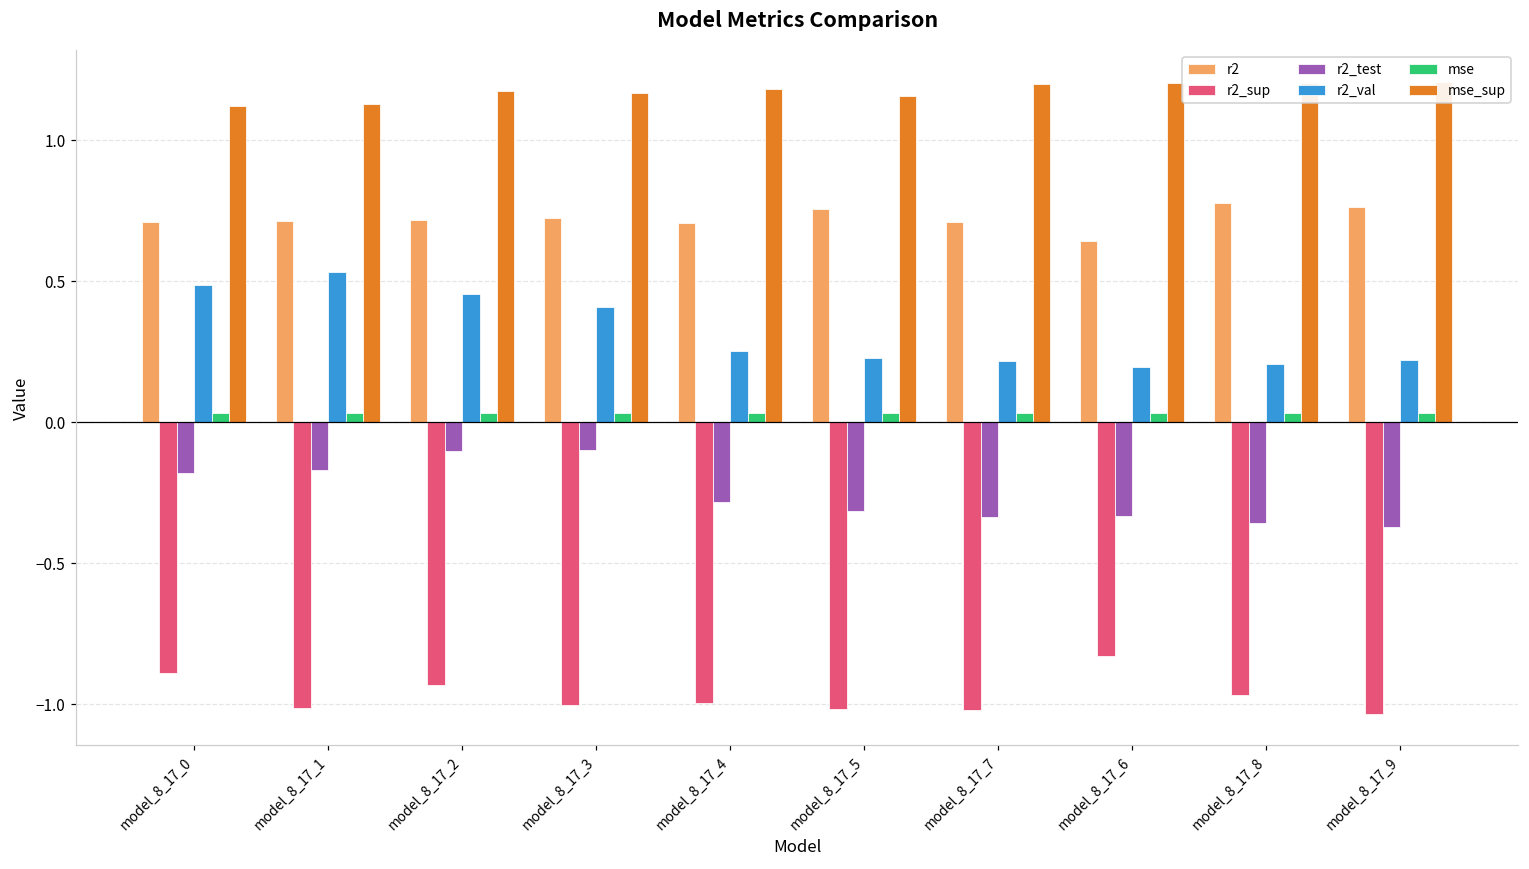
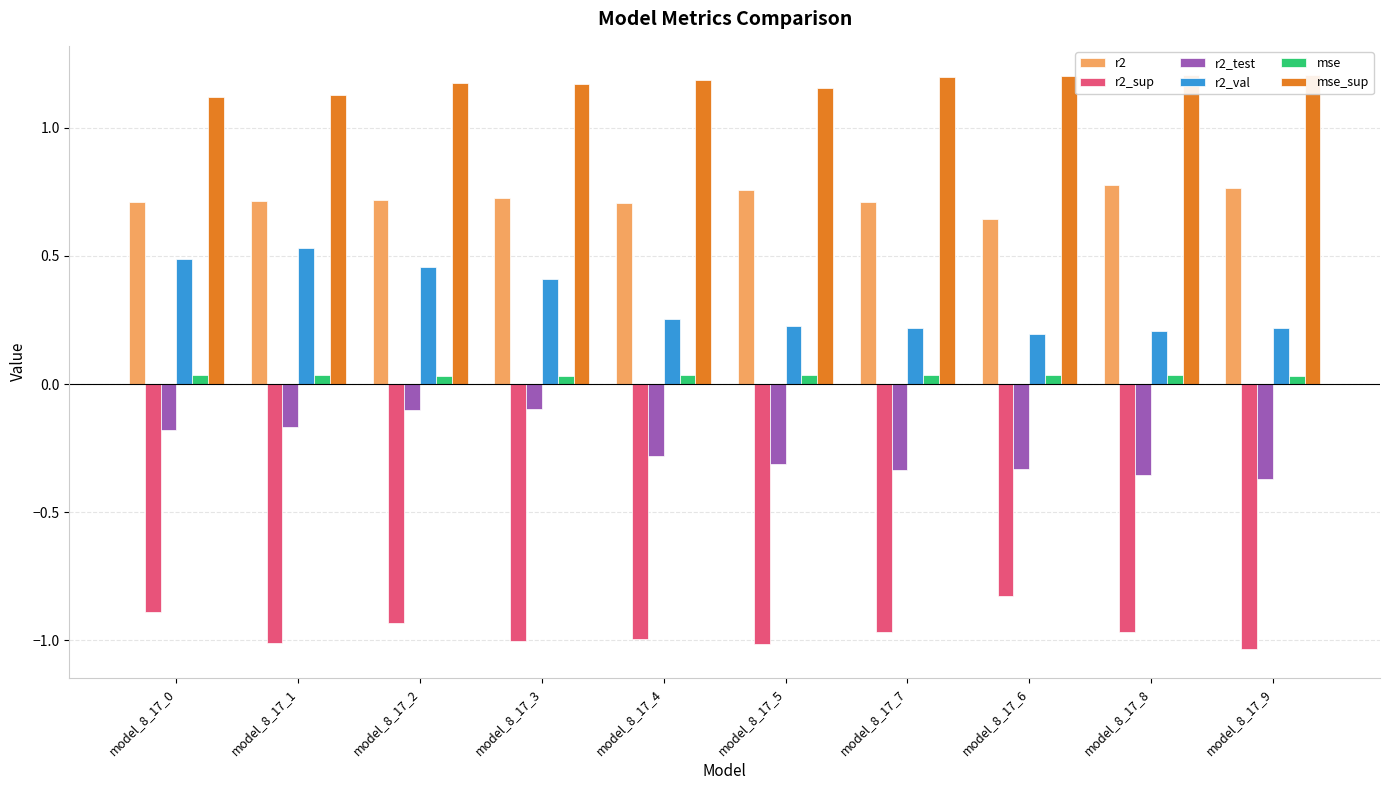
  {
    "r2": {
      "model_8_17_0": 0.71,
      "model_8_17_1": 0.72,
      "model_8_17_2": 0.72,
      "model_8_17_3": 0.73,
      "model_8_17_4": 0.71,
      "model_8_17_5": 0.76,
      "model_8_17_7": 0.71,
      "model_8_17_6": 0.64,
      "model_8_17_8": 0.78,
      "model_8_17_9": 0.76
    },
    "r2_sup": {
      "model_8_17_0": -0.89,
      "model_8_17_1": -1.01,
      "model_8_17_2": -0.93,
      "model_8_17_3": -1.00,
      "model_8_17_4": -0.99,
      "model_8_17_5": -1.02,
-     "model_8_17_7": -1.02,
+     "model_8_17_7": -0.97,
      "model_8_17_6": -0.83,
      "model_8_17_8": -0.97,
      "model_8_17_9": -1.03
    },
    "r2_test": {
      "model_8_17_0": -0.18,
      "model_8_17_1": -0.17,
      "model_8_17_2": -0.10,
      "model_8_17_3": -0.10,
      "model_8_17_4": -0.28,
      "model_8_17_5": -0.31,
      "model_8_17_7": -0.33,
      "model_8_17_6": -0.33,
      "model_8_17_8": -0.36,
      "model_8_17_9": -0.37
    },
    "r2_val": {
      "model_8_17_0": 0.49,
      "model_8_17_1": 0.53,
      "model_8_17_2": 0.45,
      "model_8_17_3": 0.41,
      "model_8_17_4": 0.25,
      "model_8_17_5": 0.23,
      "model_8_17_7": 0.22,
      "model_8_17_6": 0.20,
      "model_8_17_8": 0.21,
      "model_8_17_9": 0.22
    },
    "mse": {
      "model_8_17_0": 0.03,
      "model_8_17_1": 0.03,
      "model_8_17_2": 0.03,
      "model_8_17_3": 0.03,
      "model_8_17_4": 0.03,
      "model_8_17_5": 0.03,
      "model_8_17_7": 0.03,
      "model_8_17_6": 0.03,
      "model_8_17_8": 0.03,
      "model_8_17_9": 0.03
    },
    "mse_sup": {
      "model_8_17_0": 1.12,
      "model_8_17_1": 1.13,
      "model_8_17_2": 1.17,
      "model_8_17_3": 1.17,
      "model_8_17_4": 1.18,
      "model_8_17_5": 1.16,
      "model_8_17_7": 1.20,
      "model_8_17_6": 1.20
    }
  }
